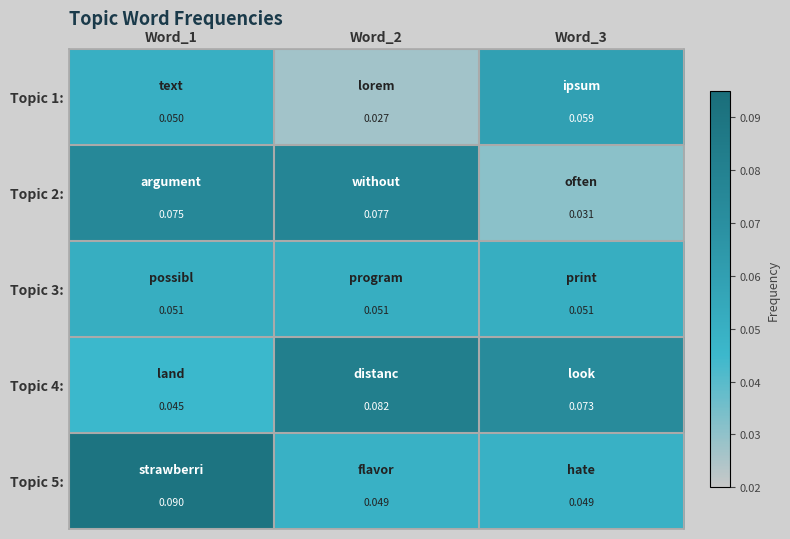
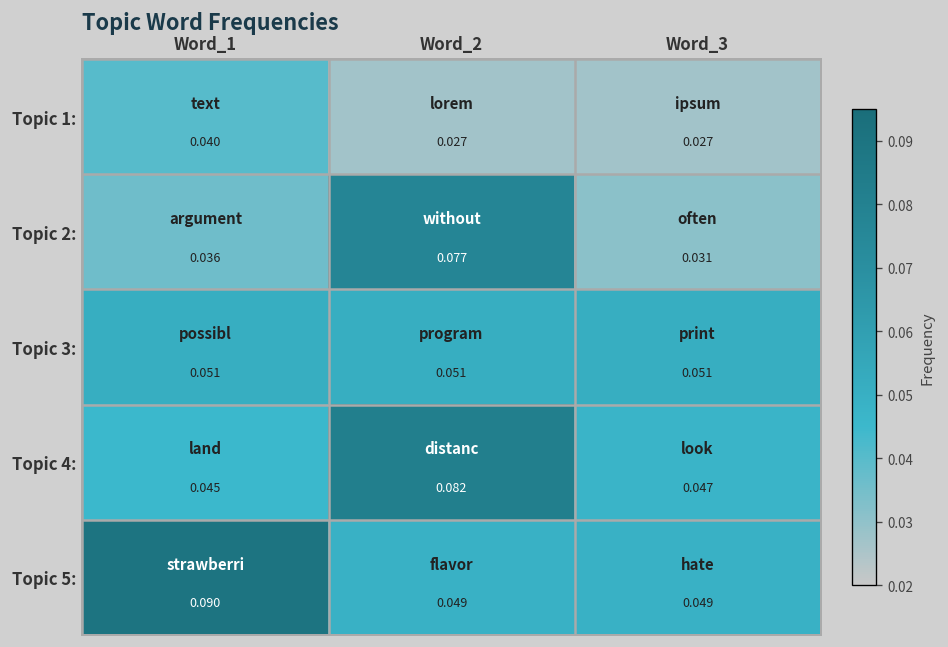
  {
    "Topic 1:": {
-     "Word_1": 0.050,
-     "Word_3": 0.059
+     "Word_1": 0.040,
+     "Word_3": 0.027
    },
    "Topic 2:": {
-     "Word_1": 0.075
+     "Word_1": 0.036
    },
    "Topic 4:": {
-     "Word_3": 0.073
+     "Word_3": 0.047
    }
  }
